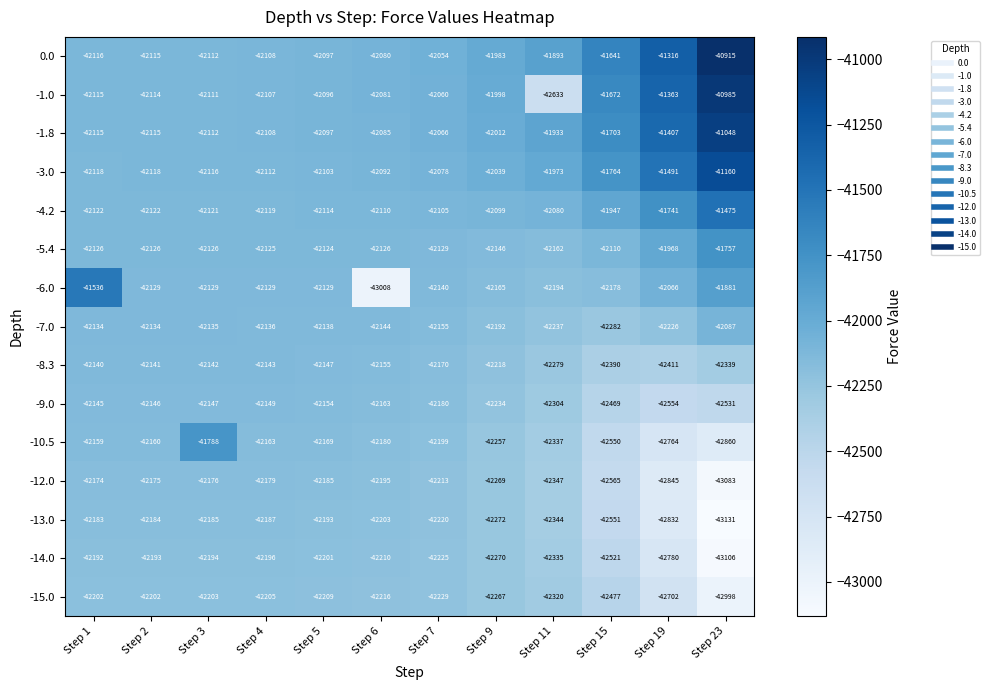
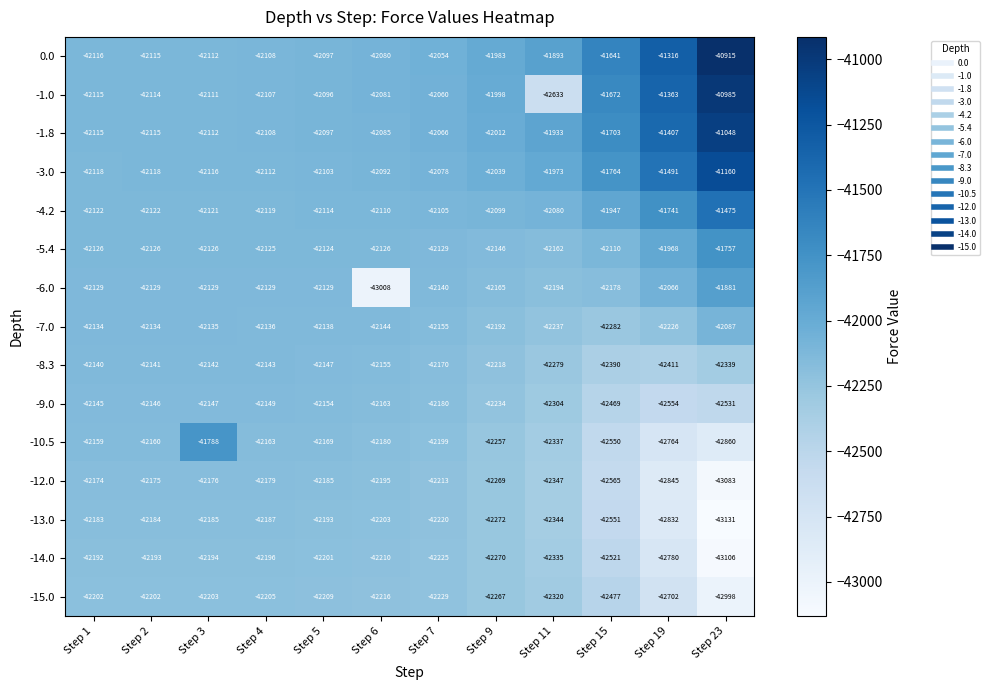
  {
    "0.0": {
      "Step 1": -42116,
      "Step 2": -42115,
      "Step 3": -42112,
      "Step 4": -42108,
      "Step 5": -42097,
      "Step 6": -42080,
      "Step 7": -42054,
      "Step 9": -41983,
      "Step 11": -41893,
      "Step 15": -41641,
      "Step 19": -41316,
      "Step 23": -40915
    },
    "-1.0": {
      "Step 1": -42115,
      "Step 2": -42114,
      "Step 3": -42111,
      "Step 4": -42107,
      "Step 5": -42096,
      "Step 6": -42081,
      "Step 7": -42060,
      "Step 9": -41998,
      "Step 11": -42633,
      "Step 15": -41672,
      "Step 19": -41363,
      "Step 23": -40985
    },
    "-1.8": {
      "Step 1": -42115,
      "Step 2": -42115,
      "Step 3": -42112,
      "Step 4": -42108,
      "Step 5": -42097,
      "Step 6": -42085,
      "Step 7": -42066,
      "Step 9": -42012,
      "Step 11": -41933,
      "Step 15": -41703,
      "Step 19": -41407,
      "Step 23": -41048
    },
    "-3.0": {
      "Step 1": -42118,
      "Step 2": -42118,
      "Step 3": -42116,
      "Step 4": -42112,
      "Step 5": -42103,
      "Step 6": -42092,
      "Step 7": -42078,
      "Step 9": -42039,
      "Step 11": -41973,
      "Step 15": -41764,
      "Step 19": -41491,
      "Step 23": -41160
    },
    "-4.2": {
      "Step 1": -42122,
      "Step 2": -42122,
      "Step 3": -42121,
      "Step 4": -42119,
      "Step 5": -42114,
      "Step 6": -42110,
      "Step 7": -42105,
      "Step 9": -42099,
      "Step 11": -42080,
      "Step 15": -41947,
      "Step 19": -41741,
      "Step 23": -41475
    },
    "-5.4": {
      "Step 1": -42126,
      "Step 2": -42126,
      "Step 3": -42126,
      "Step 4": -42125,
      "Step 5": -42124,
      "Step 6": -42126,
      "Step 7": -42129,
      "Step 9": -42146,
      "Step 11": -42162,
      "Step 15": -42110,
      "Step 19": -41968,
      "Step 23": -41757
    },
    "-6.0": {
-     "Step 1": -41536,
+     "Step 1": -42129,
      "Step 2": -42129,
      "Step 3": -42129,
      "Step 4": -42129,
      "Step 5": -42129,
      "Step 6": -43008,
      "Step 7": -42140,
      "Step 9": -42165,
      "Step 11": -42194,
      "Step 15": -42178,
      "Step 19": -42066,
      "Step 23": -41881
    },
    "-7.0": {
      "Step 1": -42134,
      "Step 2": -42134,
      "Step 3": -42135,
      "Step 4": -42136,
      "Step 5": -42138,
      "Step 6": -42144,
      "Step 7": -42155,
      "Step 9": -42192,
      "Step 11": -42237,
      "Step 15": -42282,
      "Step 19": -42226,
      "Step 23": -42087
    },
    "-8.3": {
      "Step 1": -42140,
      "Step 2": -42141,
      "Step 3": -42142,
      "Step 4": -42143,
      "Step 5": -42147,
      "Step 6": -42155,
      "Step 7": -42170,
      "Step 9": -42218,
      "Step 11": -42279,
      "Step 15": -42390,
      "Step 19": -42411,
      "Step 23": -42339
    },
    "-9.0": {
      "Step 1": -42145,
      "Step 2": -42146,
      "Step 3": -42147,
      "Step 4": -42149,
      "Step 5": -42154,
      "Step 6": -42163,
      "Step 7": -42180,
      "Step 9": -42234,
      "Step 11": -42304,
      "Step 15": -42469,
      "Step 19": -42554,
      "Step 23": -42531
    },
    "-10.5": {
      "Step 1": -42159,
      "Step 2": -42160,
      "Step 3": -41788,
      "Step 4": -42163,
      "Step 5": -42169,
      "Step 6": -42180,
      "Step 7": -42199,
      "Step 9": -42257,
      "Step 11": -42337,
      "Step 15": -42550,
      "Step 19": -42764,
      "Step 23": -42860
    },
    "-12.0": {
      "Step 1": -42174,
      "Step 2": -42175,
      "Step 3": -42176,
      "Step 4": -42179,
      "Step 5": -42185,
      "Step 6": -42195,
      "Step 7": -42213,
      "Step 9": -42269,
      "Step 11": -42347,
      "Step 15": -42565,
      "Step 19": -42845,
      "Step 23": -43083
    },
    "-13.0": {
      "Step 1": -42183,
      "Step 2": -42184,
      "Step 3": -42185,
      "Step 4": -42187,
      "Step 5": -42193,
      "Step 6": -42203,
      "Step 7": -42220,
      "Step 9": -42272,
      "Step 11": -42344,
      "Step 15": -42551,
      "Step 19": -42832,
      "Step 23": -43131
    },
    "-14.0": {
      "Step 1": -42192,
      "Step 2": -42193,
      "Step 3": -42194,
      "Step 4": -42196,
      "Step 5": -42201,
      "Step 6": -42210,
      "Step 7": -42225,
      "Step 9": -42270,
      "Step 11": -42335,
      "Step 15": -42521,
      "Step 19": -42780,
      "Step 23": -43106
    },
    "-15.0": {
      "Step 1": -42202,
      "Step 2": -42202,
      "Step 3": -42203,
      "Step 4": -42205,
      "Step 5": -42209,
      "Step 6": -42216,
      "Step 7": -42229,
      "Step 9": -42267,
      "Step 11": -42320,
      "Step 15": -42477,
      "Step 19": -42702,
      "Step 23": -42998
    }
  }
